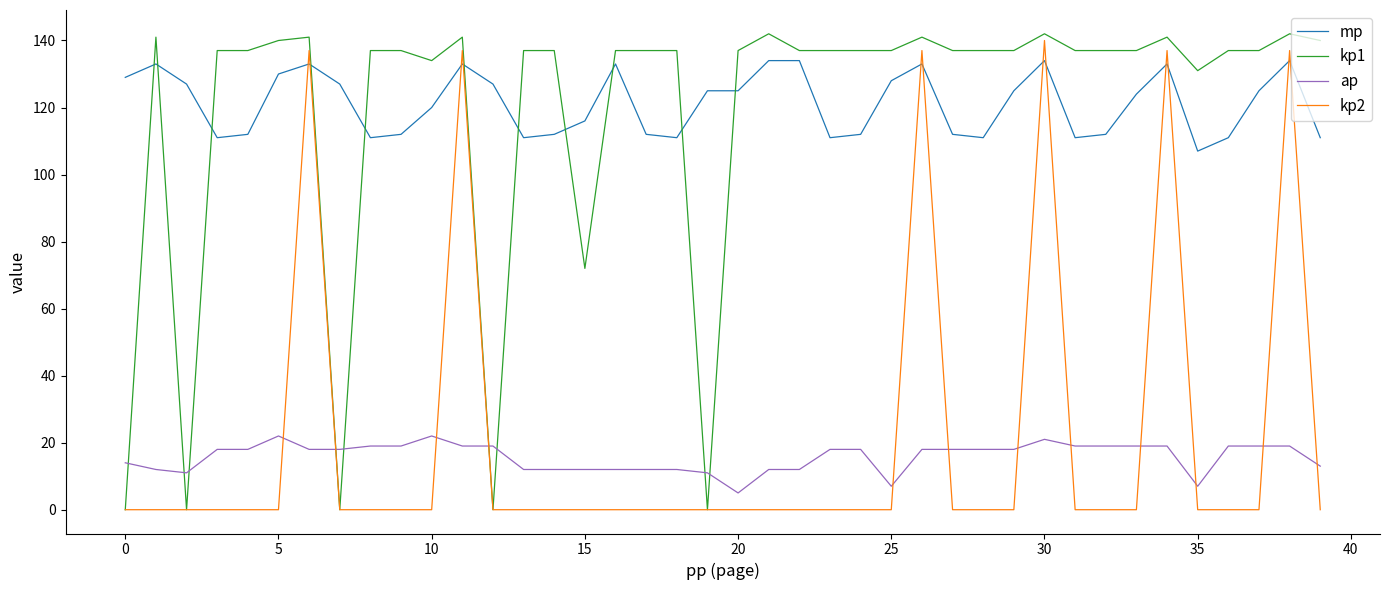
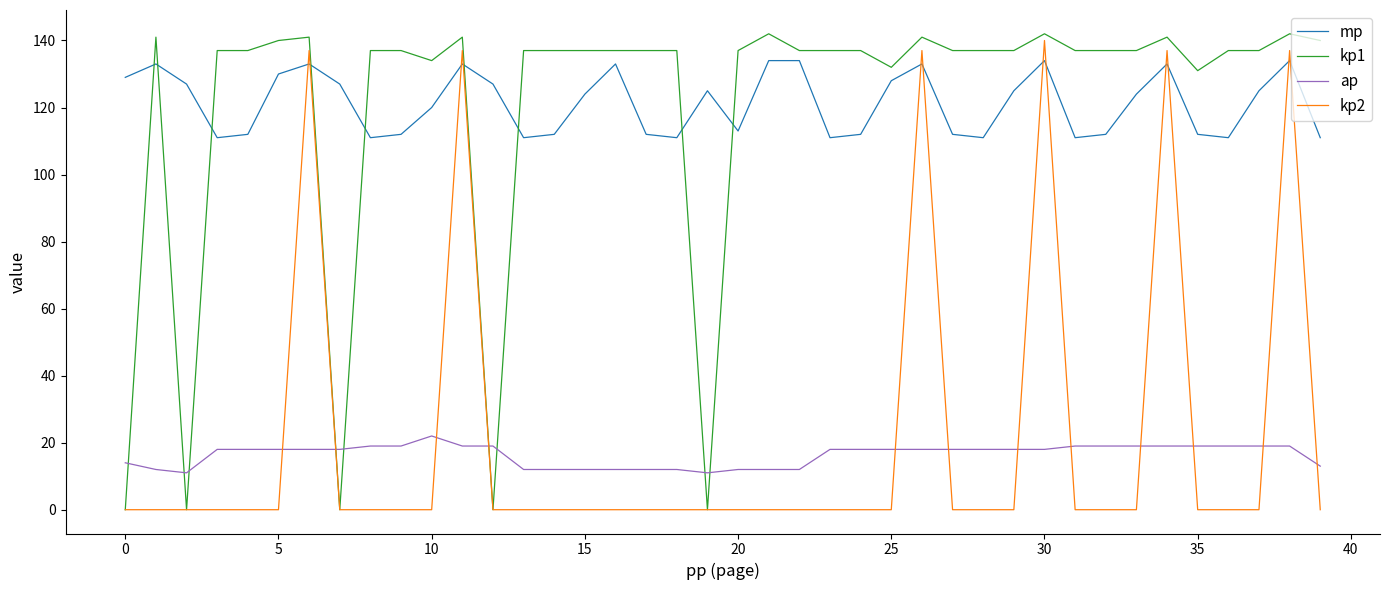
  {
    "mp": {
      "0": 129,
      "5": 130,
      "10": 120,
-     "15": 116,
-     "20": 125,
+     "15": 124,
+     "20": 113,
      "25": 128,
      "30": 134,
-     "35": 107
+     "35": 112
    },
    "kp1": {
      "5": 140,
      "10": 134,
-     "15": 72,
+     "15": 137,
      "20": 137,
-     "25": 137,
+     "25": 132,
      "30": 142,
      "35": 131
    },
    "ap": {
      "0": 14,
-     "5": 22,
+     "5": 18,
      "10": 22,
      "15": 12,
-     "20": 5,
-     "25": 7,
-     "30": 21,
-     "35": 7
+     "20": 12,
+     "25": 18,
+     "30": 18,
+     "35": 19
    },
    "kp2": {
      "5": 0,
      "10": 0,
      "15": 0,
      "20": 0,
      "25": 0,
      "30": 140,
      "35": 0
    }
  }
